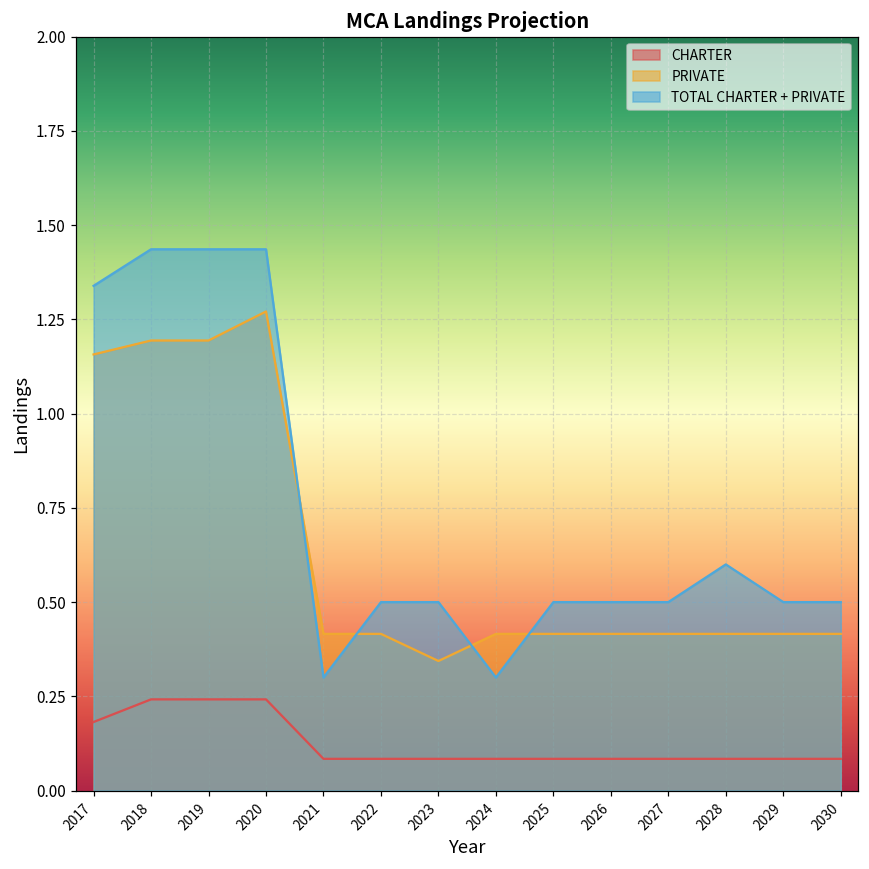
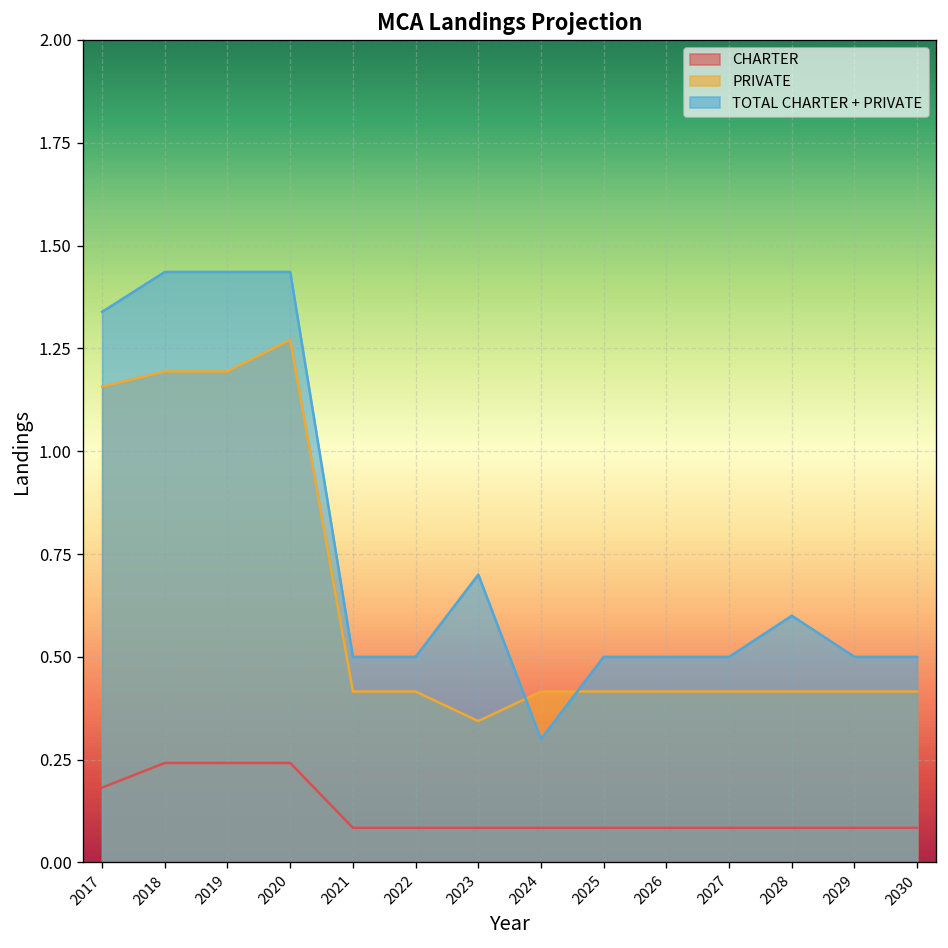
  {
    "CHARTER": {
      "2017": 0.18,
      "2018": 0.24,
      "2019": 0.24,
      "2020": 0.24,
      "2021": 0.08,
      "2022": 0.08,
      "2023": 0.08,
      "2024": 0.08,
      "2025": 0.08,
      "2026": 0.08,
      "2027": 0.08,
      "2028": 0.08,
      "2029": 0.08,
      "2030": 0.08
    },
    "PRIVATE": {
      "2017": 1.16,
      "2018": 1.2,
      "2019": 1.2,
      "2020": 1.27,
      "2021": 0.42,
      "2022": 0.42,
      "2023": 0.34,
      "2024": 0.42,
      "2025": 0.42,
      "2026": 0.42,
      "2027": 0.42,
      "2028": 0.42,
      "2029": 0.42,
      "2030": 0.42
    },
    "TOTAL CHARTER + PRIVATE": {
      "2017": 1.34,
      "2018": 1.44,
      "2019": 1.44,
      "2020": 1.44,
-     "2021": 0.3,
+     "2021": 0.5,
      "2022": 0.5,
-     "2023": 0.5,
+     "2023": 0.7,
      "2024": 0.3,
      "2025": 0.5,
      "2026": 0.5,
      "2027": 0.5,
      "2028": 0.6,
      "2029": 0.5,
      "2030": 0.5
    }
  }
